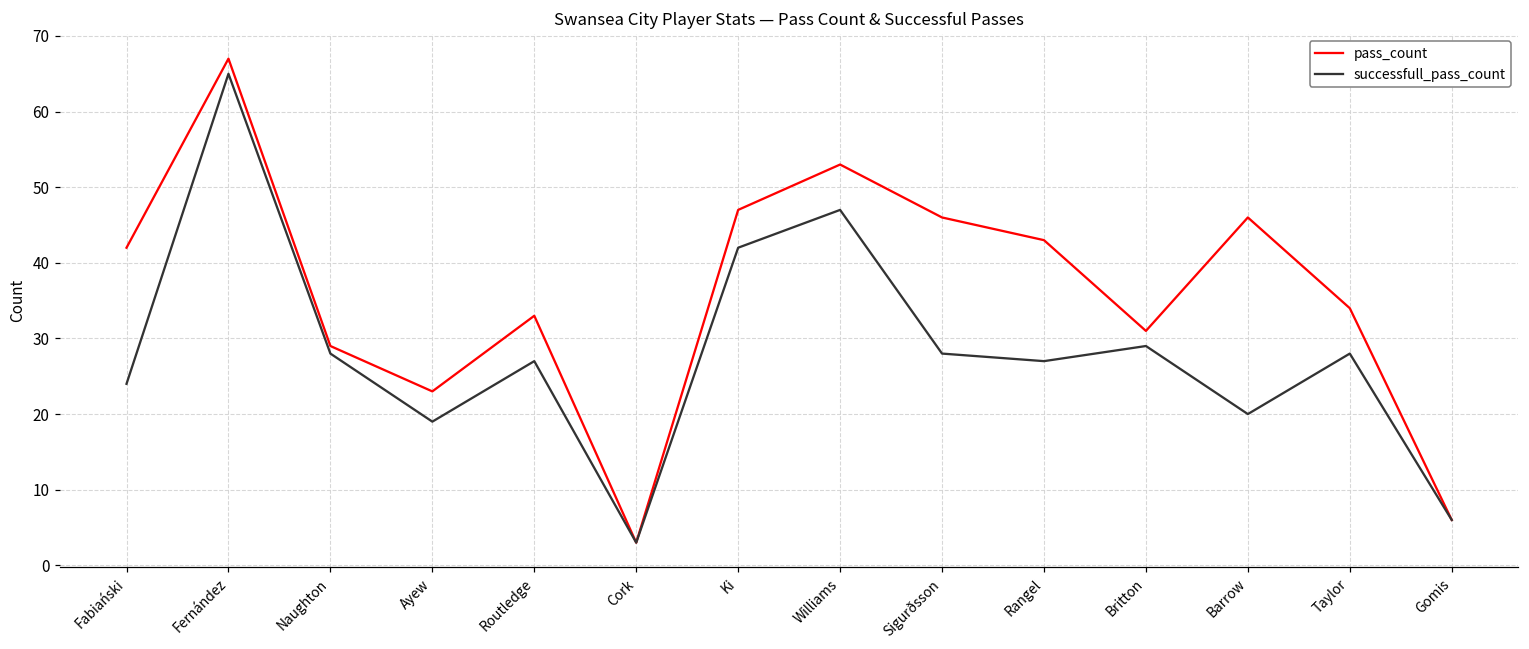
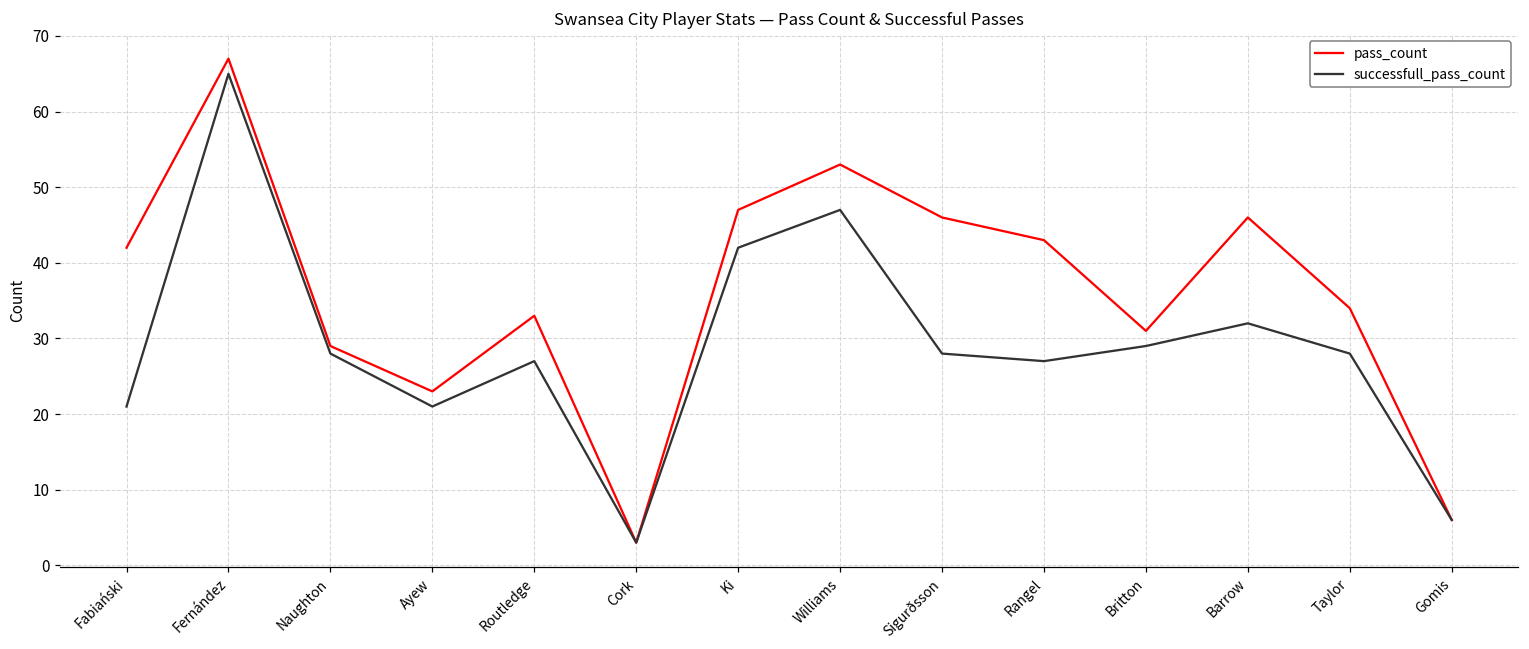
  {
    "pass_count": {
      "Fabiański": 42,
      "Fernández": 67,
      "Naughton": 29,
      "Ayew": 23,
      "Routledge": 33,
      "Ki": 47,
      "Williams": 53,
      "Sigurðsson": 46,
      "Rangel": 43,
      "Britton": 31,
      "Barrow": 46,
      "Taylor": 34
    },
    "successfull_pass_count": {
-     "Fabiański": 24,
+     "Fabiański": 21,
      "Fernández": 65,
      "Naughton": 28,
-     "Ayew": 19,
+     "Ayew": 21,
      "Routledge": 27,
      "Ki": 42,
      "Williams": 47,
      "Sigurðsson": 28,
      "Rangel": 27,
      "Britton": 29,
-     "Barrow": 20,
+     "Barrow": 32,
      "Taylor": 28
    }
  }
